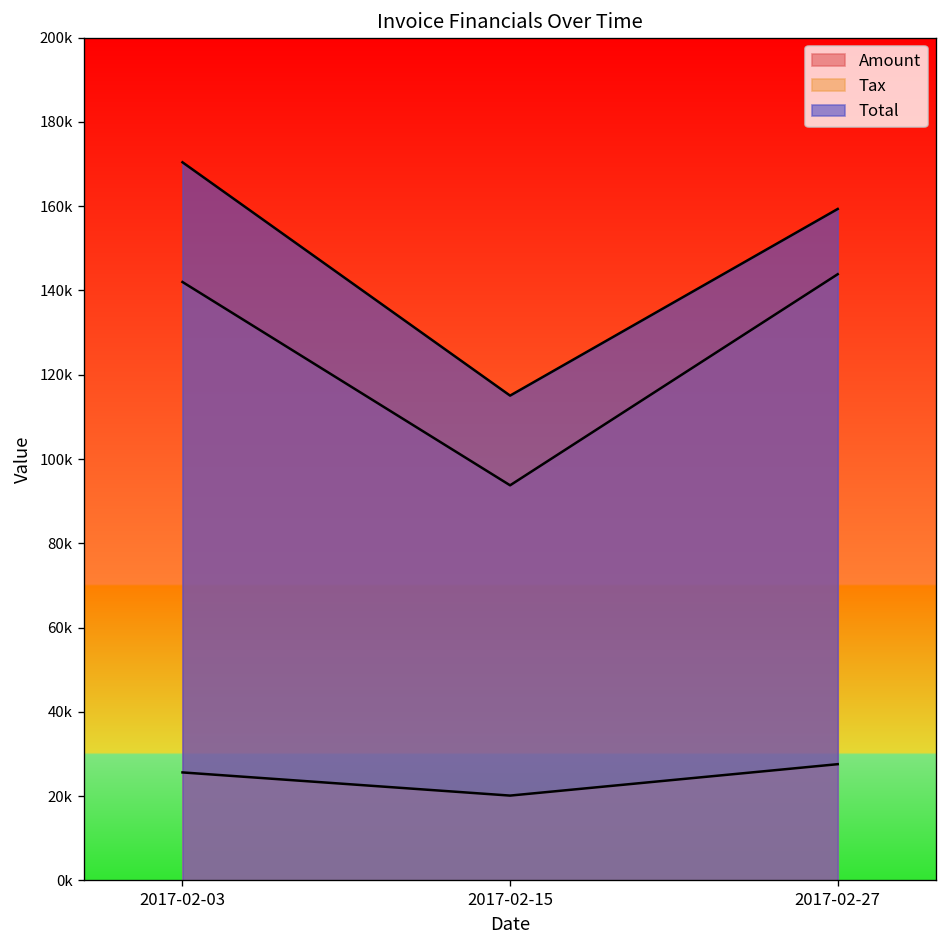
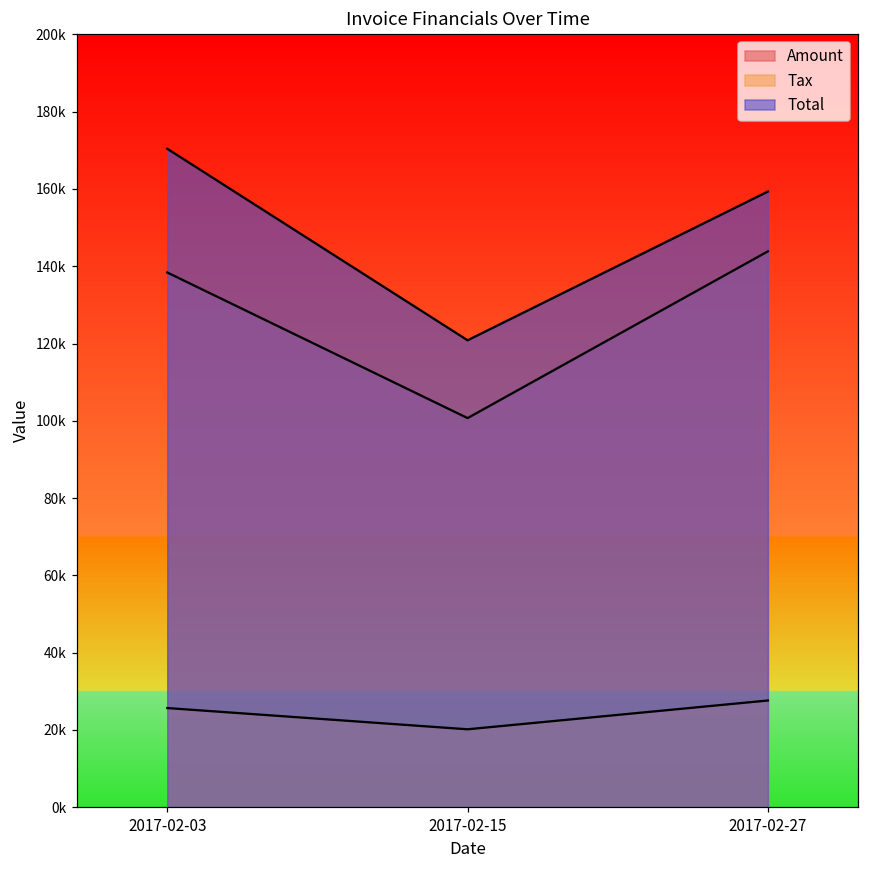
  {
    "Amount": {
-     "2017-02-03": 142000,
-     "2017-02-15": 94000,
+     "2017-02-03": 138000,
+     "2017-02-15": 101000,
      "2017-02-27": 144000
    },
    "Tax": {
      "2017-02-03": 26000,
      "2017-02-15": 20000,
      "2017-02-27": 28000
    },
    "Total": {
      "2017-02-03": 170000,
-     "2017-02-15": 115000,
+     "2017-02-15": 121000,
      "2017-02-27": 159000
    }
  }
